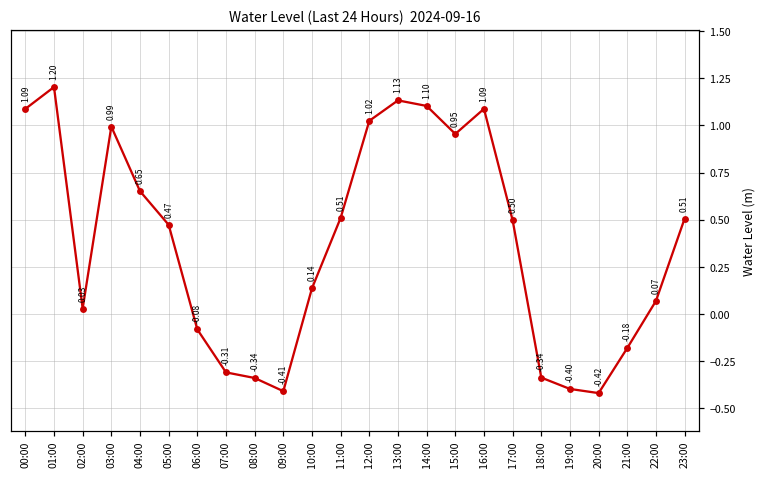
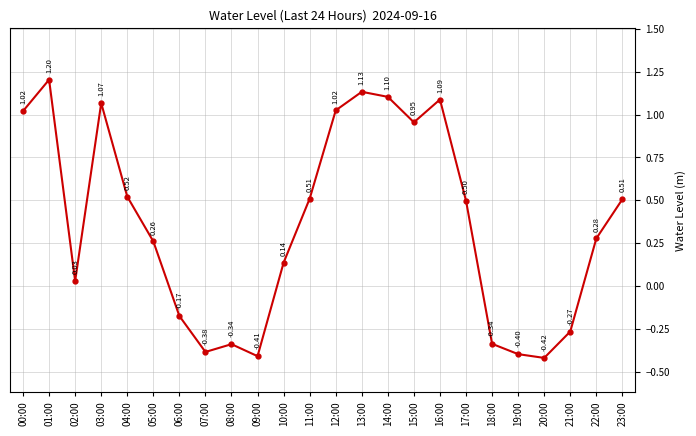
  {
-   "00:00": 1.09,
+   "00:00": 1.02,
    "01:00": 1.20,
    "02:00": 0.03,
-   "03:00": 0.99,
-   "04:00": 0.65,
-   "05:00": 0.47,
-   "06:00": -0.08,
-   "07:00": -0.31,
+   "03:00": 1.07,
+   "04:00": 0.52,
+   "05:00": 0.26,
+   "06:00": -0.17,
+   "07:00": -0.38,
    "08:00": -0.34,
    "09:00": -0.41,
    "10:00": 0.14,
    "11:00": 0.51,
    "12:00": 1.02,
    "13:00": 1.13,
    "14:00": 1.10,
    "15:00": 0.95,
    "16:00": 1.09,
    "17:00": 0.50,
    "18:00": -0.34,
    "19:00": -0.40,
    "20:00": -0.42,
-   "21:00": -0.18,
-   "22:00": 0.07,
+   "21:00": -0.27,
+   "22:00": 0.28,
    "23:00": 0.51
  }
